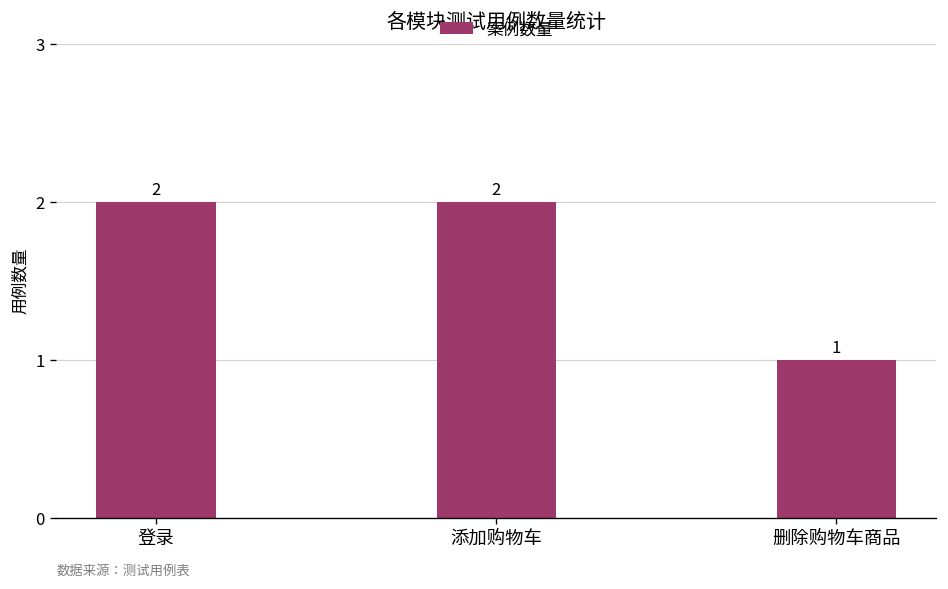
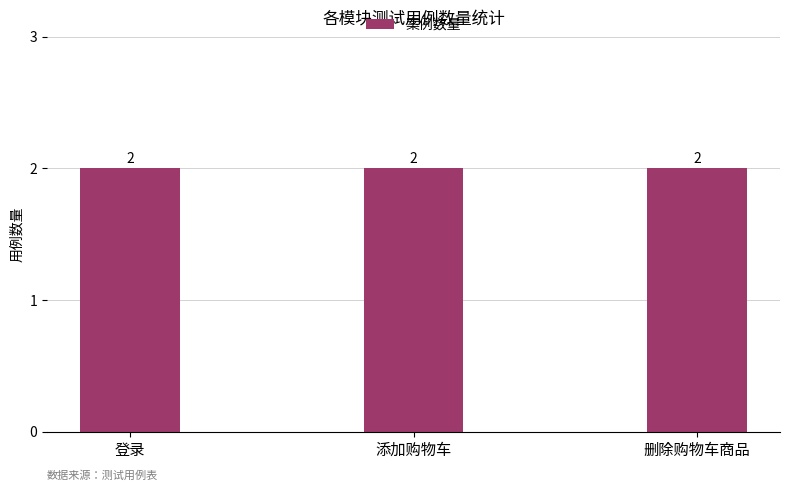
  {
    "登录": 2,
    "添加购物车": 2,
-   "删除购物车商品": 1
+   "删除购物车商品": 2
  }
